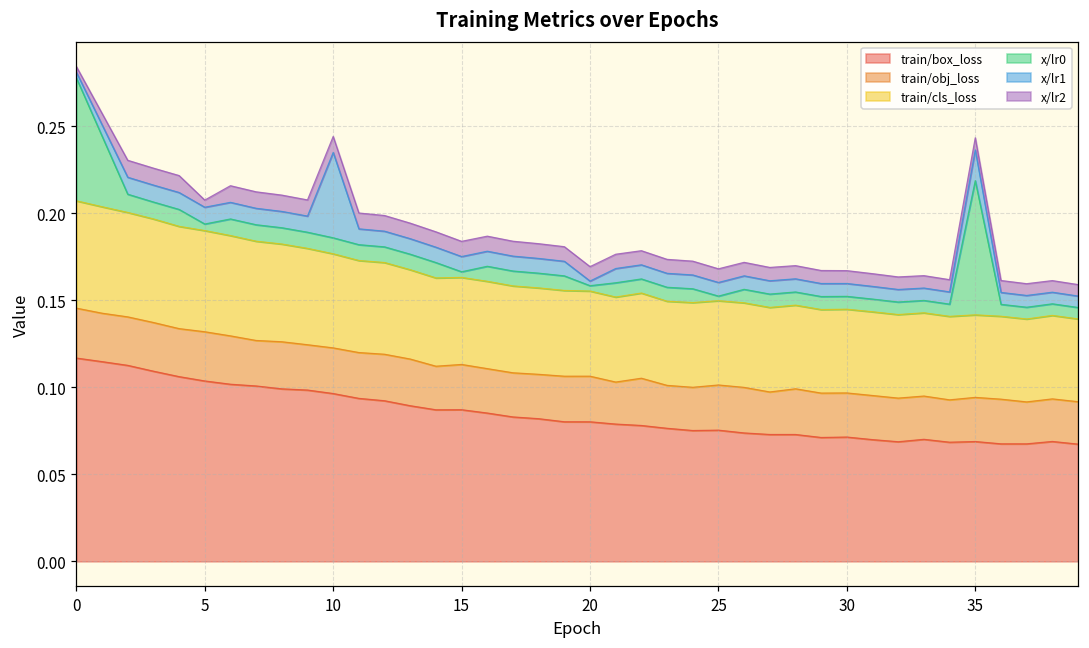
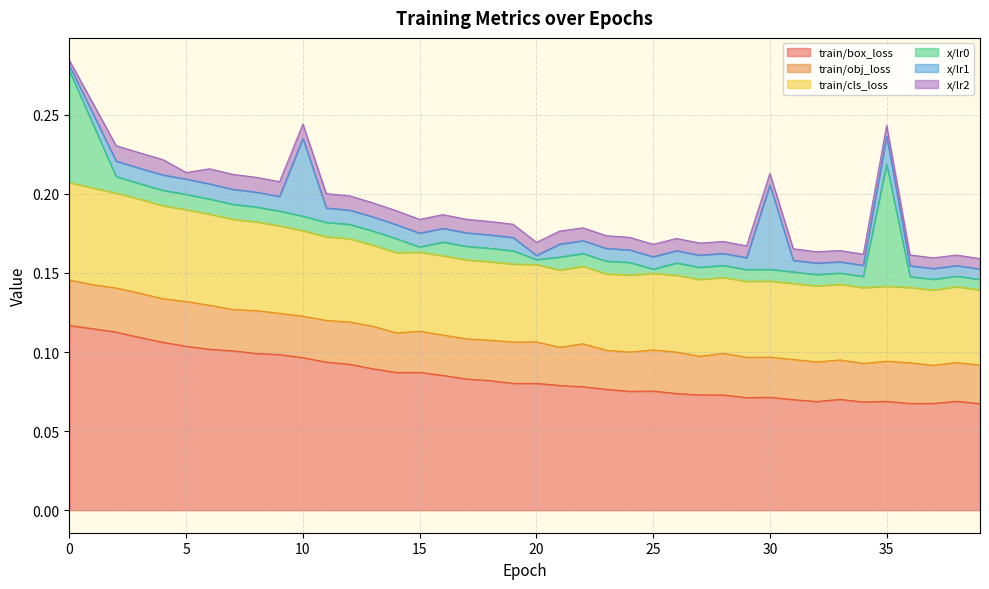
  {
    "x/lr0": {
      "0": 0.071,
-     "5": 0.004,
+     "5": 0.010,
      "10": 0.009,
      "15": 0.003,
      "20": 0.003,
      "25": 0.003,
      "30": 0.007,
      "35": 0.077
    },
    "x/lr1": {
      "0": 0.003,
      "5": 0.010,
      "10": 0.049,
      "15": 0.009,
      "20": 0.003,
      "25": 0.008,
-     "30": 0.007,
+     "30": 0.053,
      "35": 0.018
    },
    "x/lr2": {
      "0": 0.003,
      "5": 0.004,
      "10": 0.009,
      "15": 0.009,
      "20": 0.008,
      "25": 0.008,
      "30": 0.007,
      "35": 0.007
    }
  }
